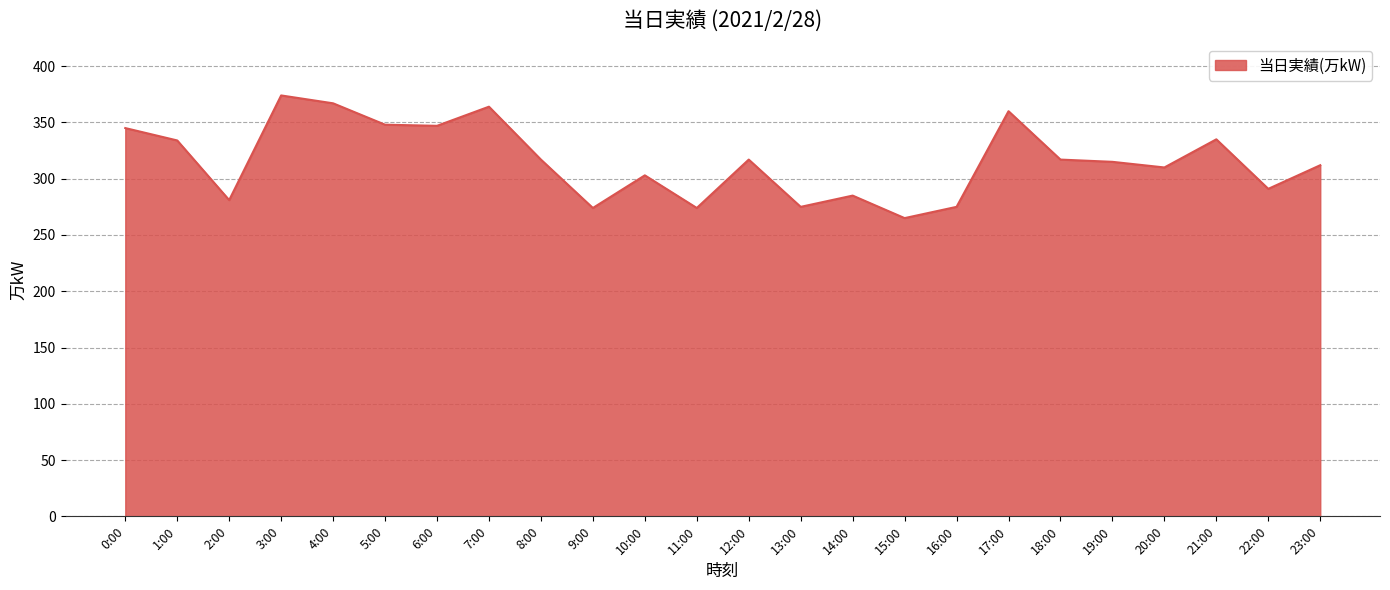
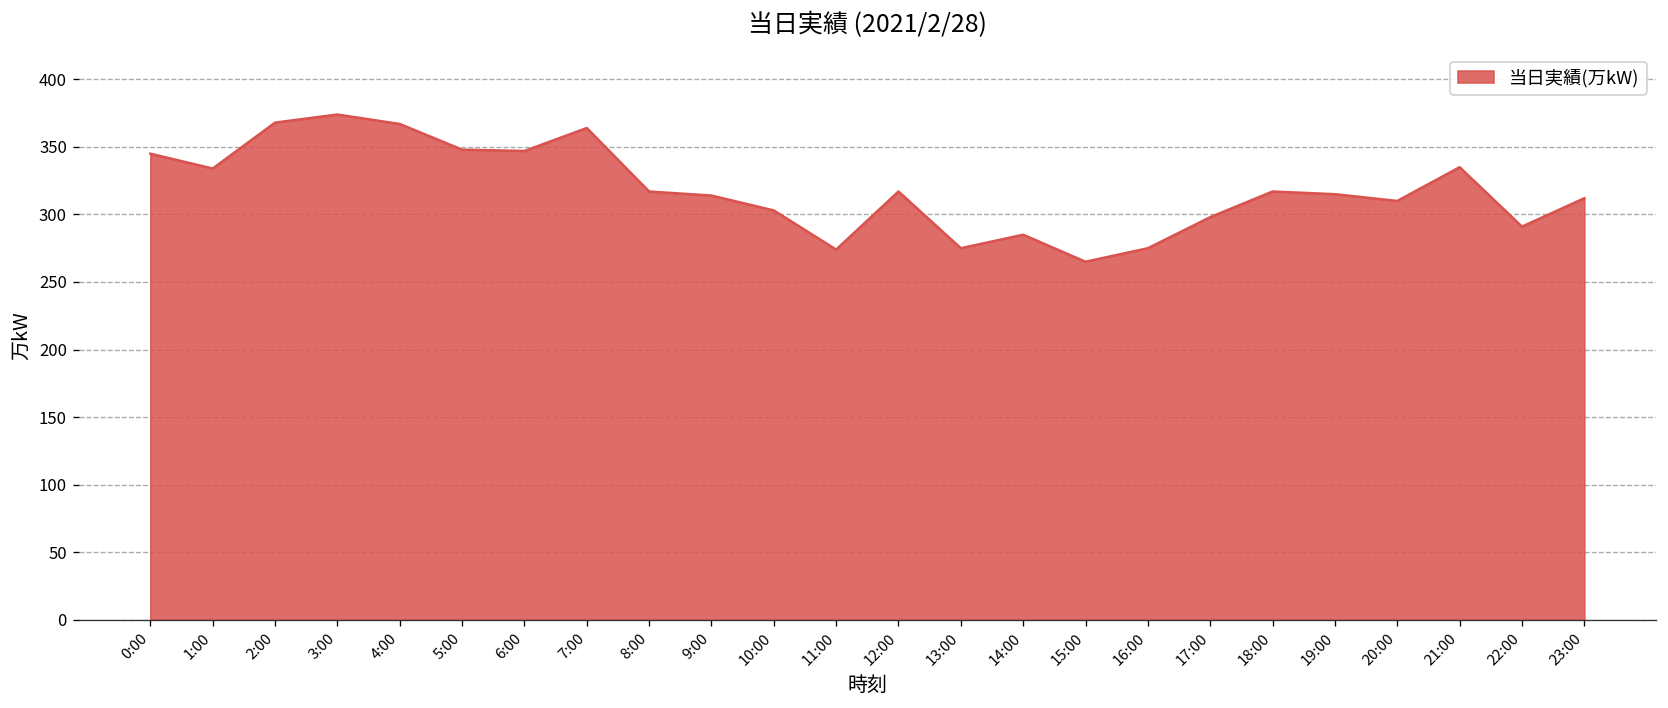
  {
    "0:00": 345,
    "1:00": 334,
-   "2:00": 281,
+   "2:00": 368,
    "3:00": 374,
    "4:00": 367,
    "5:00": 348,
    "6:00": 347,
    "7:00": 364,
    "8:00": 317,
-   "9:00": 274,
+   "9:00": 314,
    "10:00": 303,
    "11:00": 274,
    "12:00": 317,
    "13:00": 275,
    "14:00": 285,
    "15:00": 265,
    "16:00": 275,
-   "17:00": 360,
+   "17:00": 298,
    "18:00": 317,
    "19:00": 315,
    "20:00": 310,
    "21:00": 335,
    "22:00": 291,
    "23:00": 312
  }
